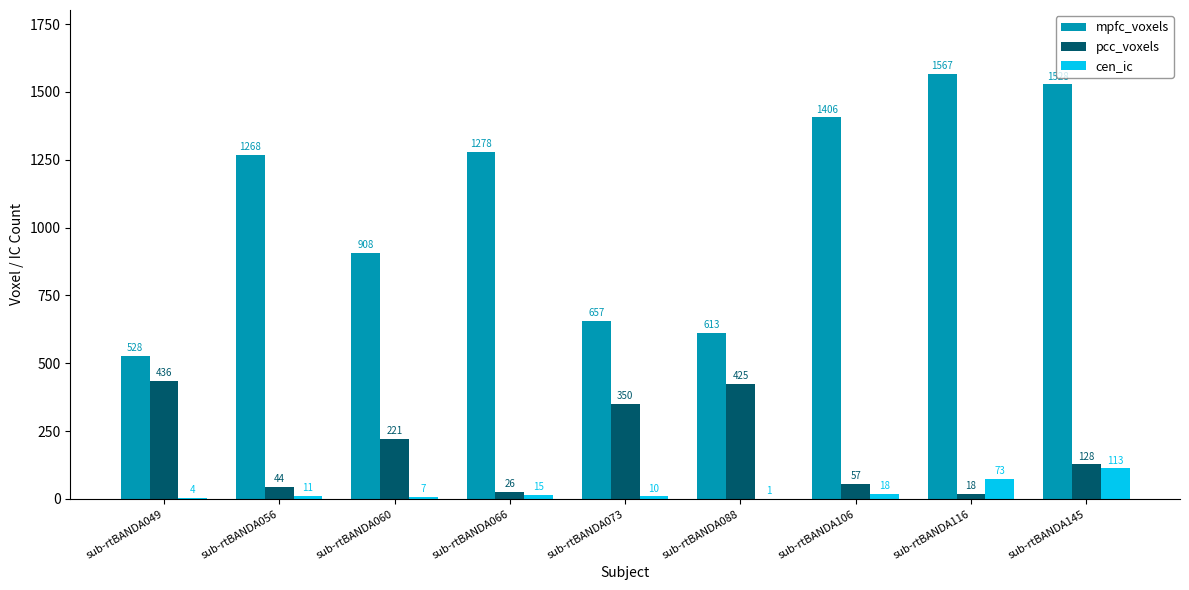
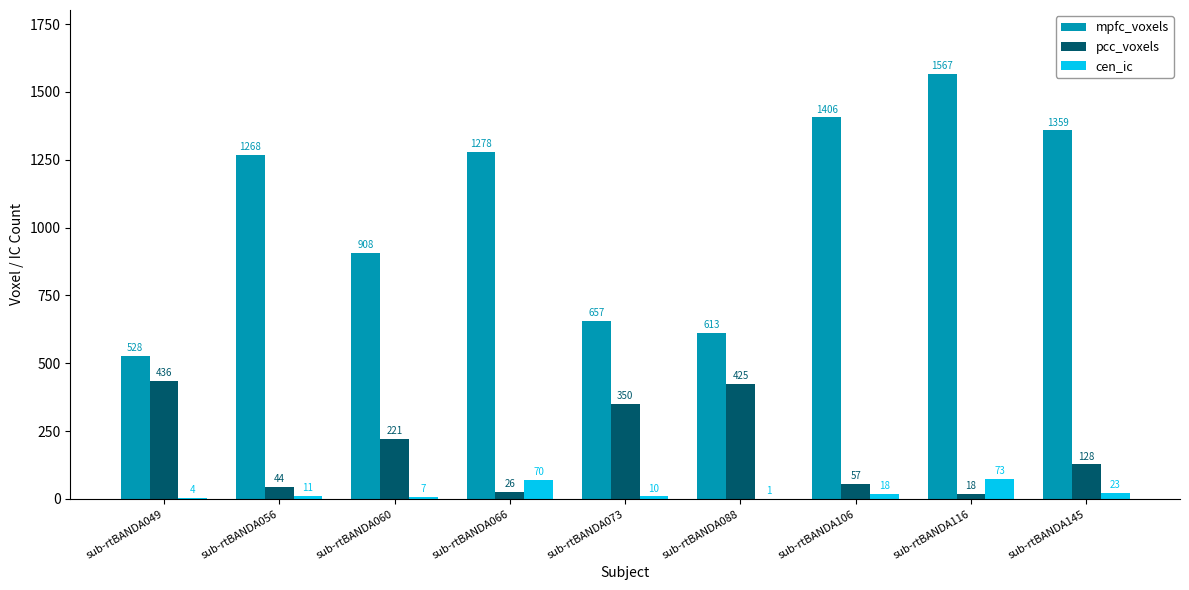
  {
    "mpfc_voxels": {
-     "sub-rtBANDA145": 1530
+     "sub-rtBANDA145": 1360
    },
    "pcc_voxels": {
      "sub-rtBANDA049": 436,
      "sub-rtBANDA056": 44,
      "sub-rtBANDA060": 221,
      "sub-rtBANDA066": 26,
      "sub-rtBANDA073": 350,
      "sub-rtBANDA088": 425,
      "sub-rtBANDA106": 57,
      "sub-rtBANDA116": 18,
      "sub-rtBANDA145": 128
    },
    "cen_ic": {
      "sub-rtBANDA049": 4,
      "sub-rtBANDA056": 11,
      "sub-rtBANDA060": 7,
-     "sub-rtBANDA066": 15,
+     "sub-rtBANDA066": 70,
      "sub-rtBANDA073": 10,
      "sub-rtBANDA088": 1,
      "sub-rtBANDA106": 18,
      "sub-rtBANDA116": 73,
-     "sub-rtBANDA145": 113
+     "sub-rtBANDA145": 23
    }
  }
